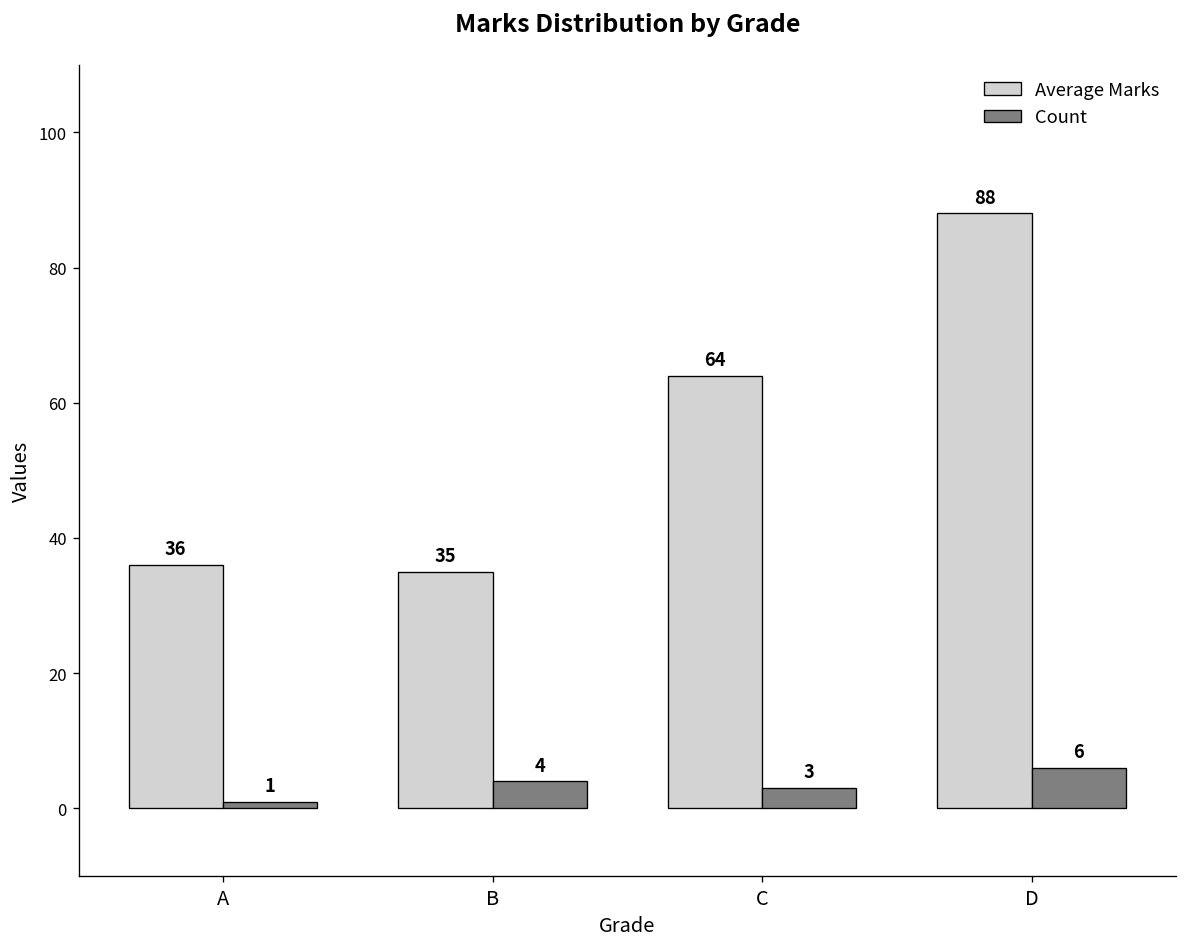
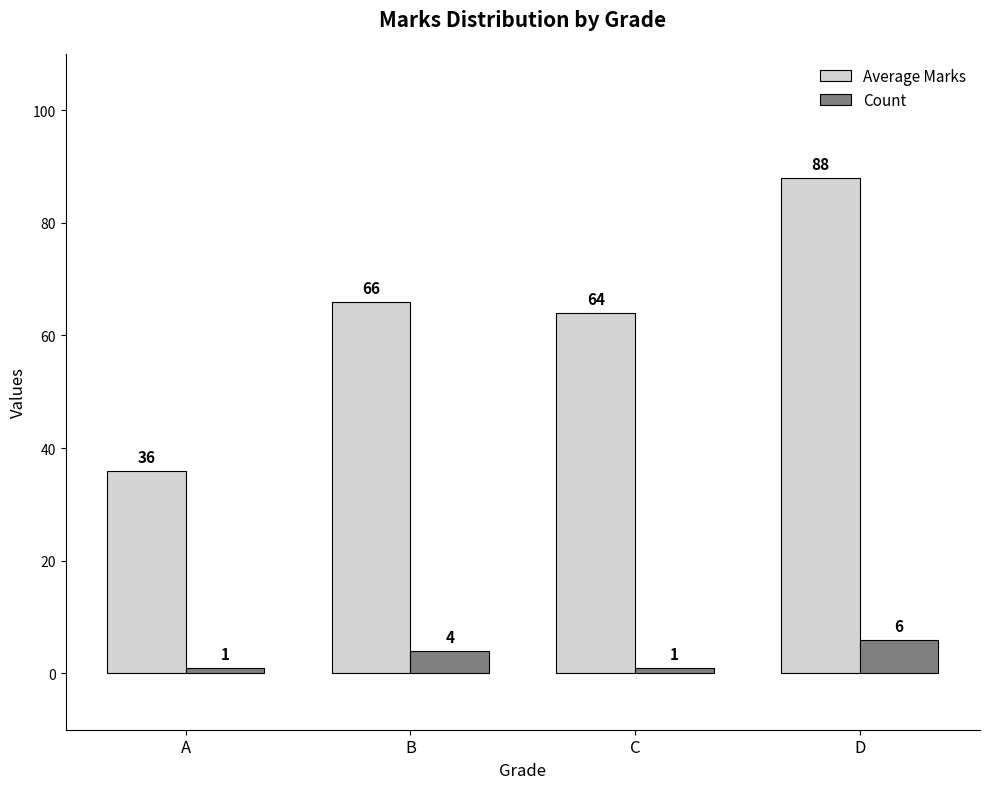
  {
    "Average Marks": {
      "A": 36,
-     "B": 35,
+     "B": 66,
      "C": 64,
      "D": 88
    },
    "Count": {
      "A": 1,
      "B": 4,
-     "C": 3,
+     "C": 1,
      "D": 6
    }
  }
